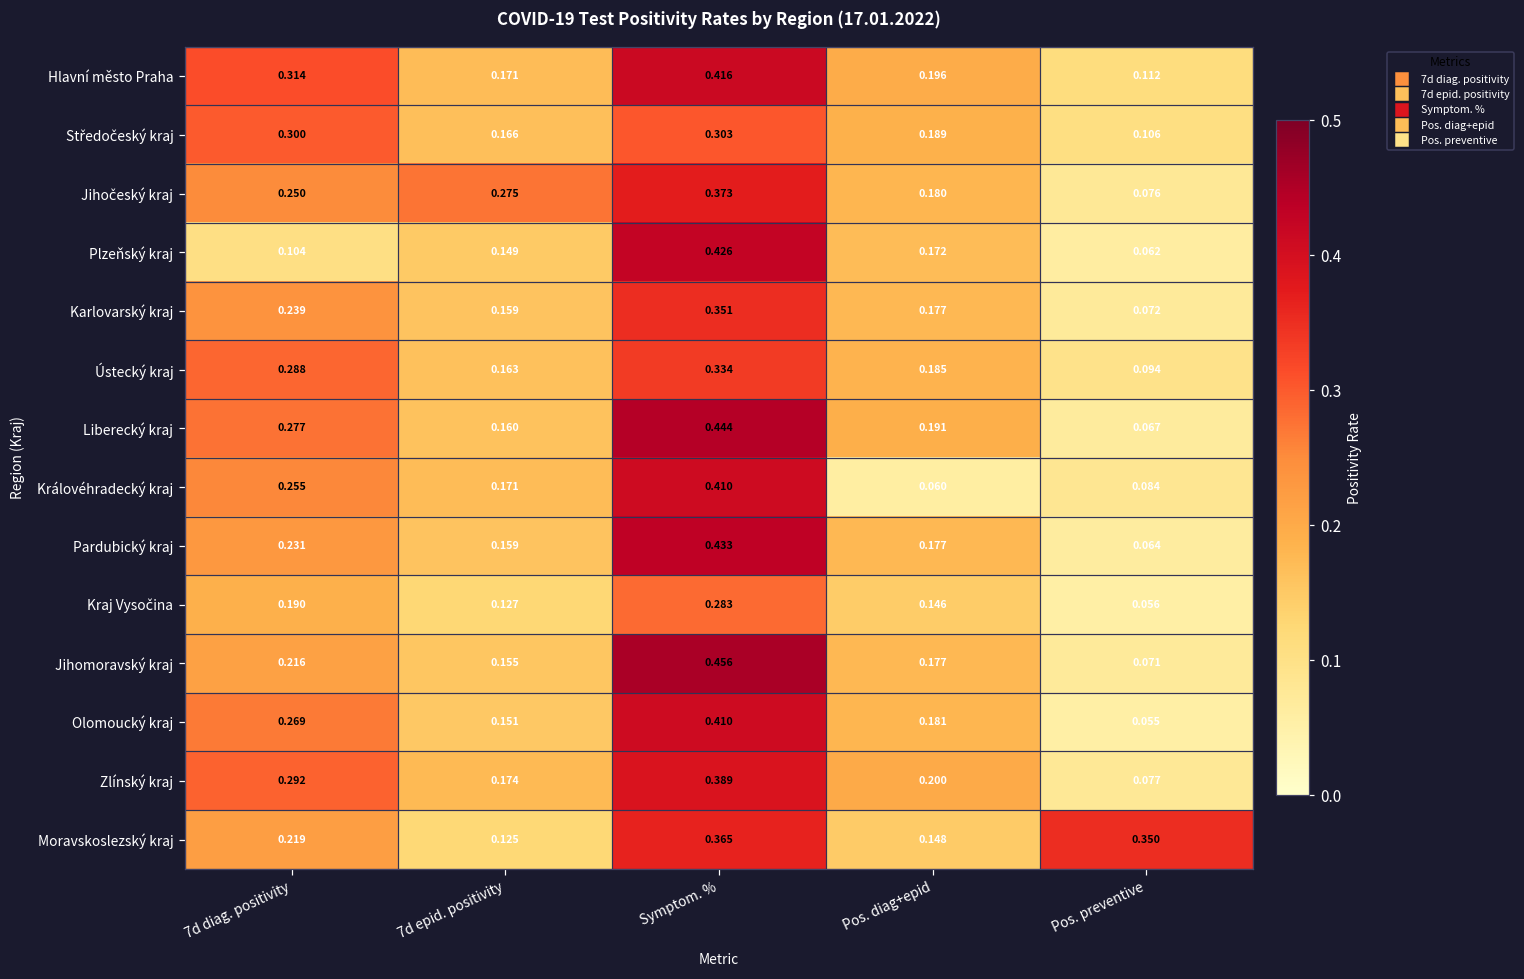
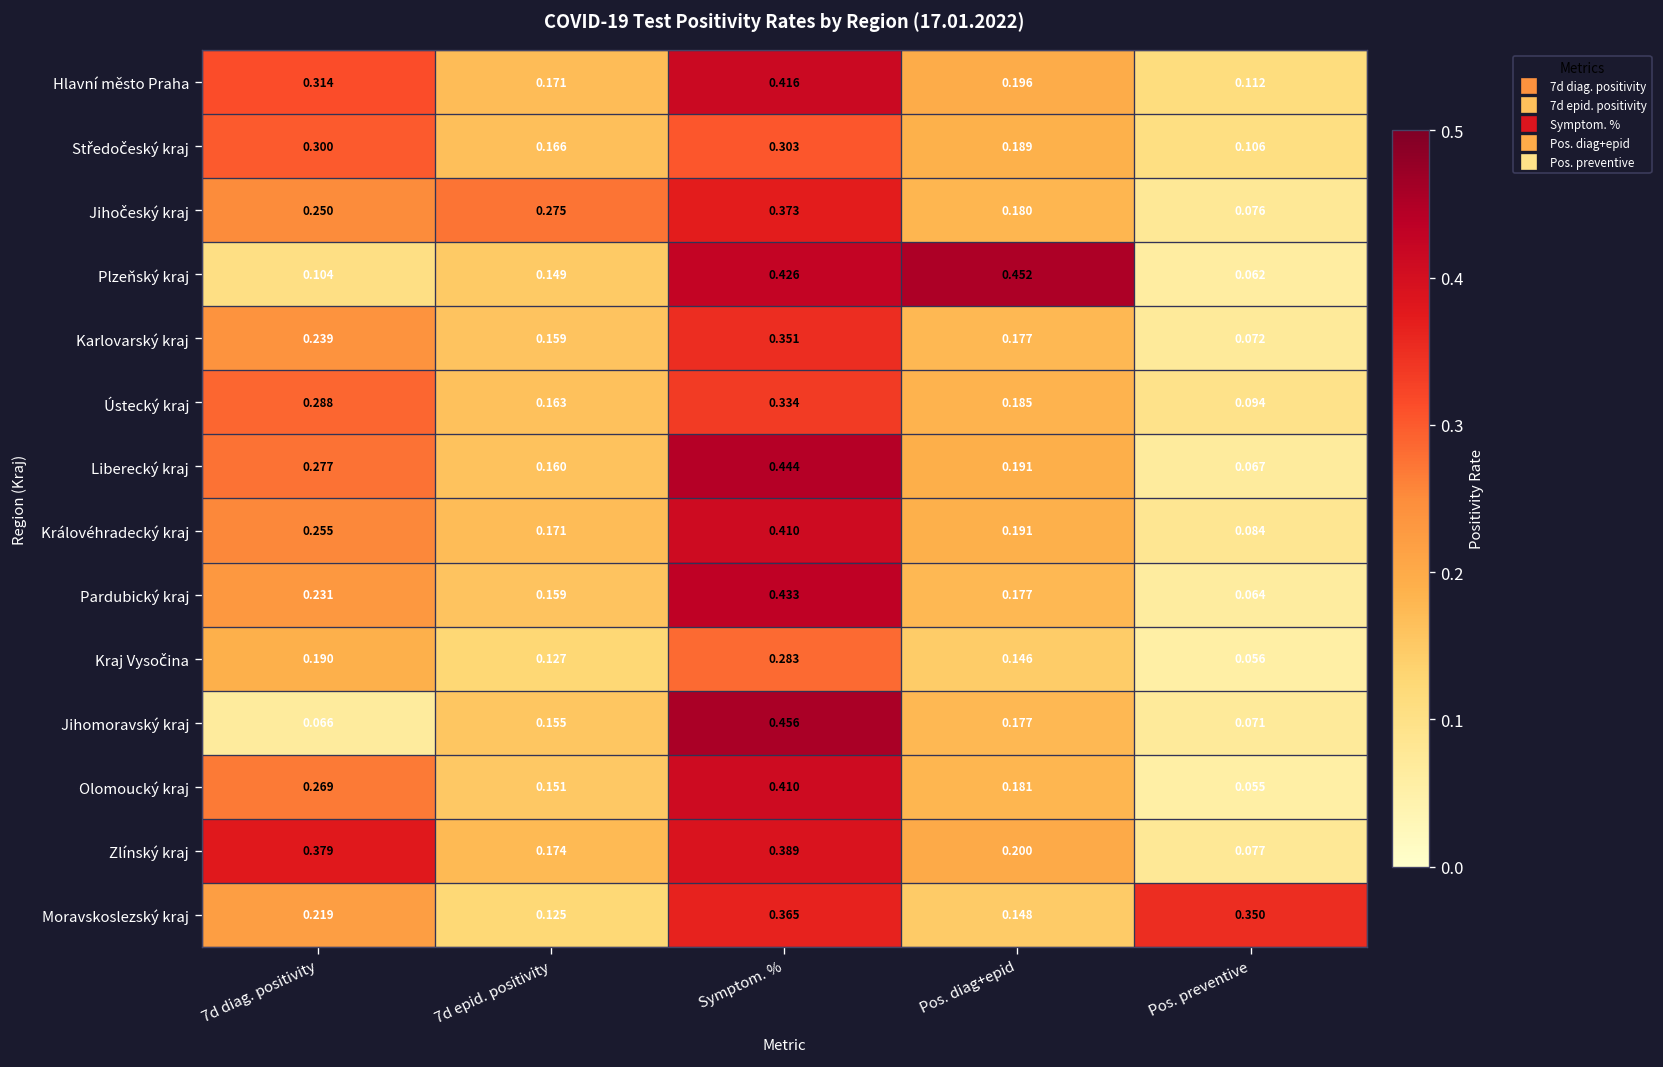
  {
    "Hlavní město Praha": {
      "7d diag. positivity": 0.314,
      "7d epid. positivity": 0.171,
      "Symptom. %": 0.416,
      "Pos. diag+epid": 0.196,
      "Pos. preventive": 0.112
    },
    "Středočeský kraj": {
      "7d diag. positivity": 0.300,
      "7d epid. positivity": 0.166,
      "Symptom. %": 0.303,
      "Pos. diag+epid": 0.189,
      "Pos. preventive": 0.106
    },
    "Jihočeský kraj": {
      "7d diag. positivity": 0.250,
      "7d epid. positivity": 0.275,
      "Symptom. %": 0.373,
      "Pos. diag+epid": 0.180,
      "Pos. preventive": 0.076
    },
    "Plzeňský kraj": {
      "7d diag. positivity": 0.104,
      "7d epid. positivity": 0.149,
      "Symptom. %": 0.426,
-     "Pos. diag+epid": 0.172,
+     "Pos. diag+epid": 0.452,
      "Pos. preventive": 0.062
    },
    "Karlovarský kraj": {
      "7d diag. positivity": 0.239,
      "7d epid. positivity": 0.159,
      "Symptom. %": 0.351,
      "Pos. diag+epid": 0.177,
      "Pos. preventive": 0.072
    },
    "Ústecký kraj": {
      "7d diag. positivity": 0.288,
      "7d epid. positivity": 0.163,
      "Symptom. %": 0.334,
      "Pos. diag+epid": 0.185,
      "Pos. preventive": 0.094
    },
    "Liberecký kraj": {
      "7d diag. positivity": 0.277,
      "7d epid. positivity": 0.160,
      "Symptom. %": 0.444,
      "Pos. diag+epid": 0.191,
      "Pos. preventive": 0.067
    },
    "Královéhradecký kraj": {
      "7d diag. positivity": 0.255,
      "7d epid. positivity": 0.171,
      "Symptom. %": 0.410,
-     "Pos. diag+epid": 0.060,
+     "Pos. diag+epid": 0.191,
      "Pos. preventive": 0.084
    },
    "Pardubický kraj": {
      "7d diag. positivity": 0.231,
      "7d epid. positivity": 0.159,
      "Symptom. %": 0.433,
      "Pos. diag+epid": 0.177,
      "Pos. preventive": 0.064
    },
    "Kraj Vysočina": {
      "7d diag. positivity": 0.190,
      "7d epid. positivity": 0.127,
      "Symptom. %": 0.283,
      "Pos. diag+epid": 0.146,
      "Pos. preventive": 0.056
    },
    "Jihomoravský kraj": {
-     "7d diag. positivity": 0.216,
+     "7d diag. positivity": 0.066,
      "7d epid. positivity": 0.155,
      "Symptom. %": 0.456,
      "Pos. diag+epid": 0.177,
      "Pos. preventive": 0.071
    },
    "Olomoucký kraj": {
      "7d diag. positivity": 0.269,
      "7d epid. positivity": 0.151,
      "Symptom. %": 0.410,
      "Pos. diag+epid": 0.181,
      "Pos. preventive": 0.055
    },
    "Zlínský kraj": {
-     "7d diag. positivity": 0.292,
+     "7d diag. positivity": 0.379,
      "7d epid. positivity": 0.174,
      "Symptom. %": 0.389,
      "Pos. diag+epid": 0.200,
      "Pos. preventive": 0.077
    },
    "Moravskoslezský kraj": {
      "7d diag. positivity": 0.219,
      "7d epid. positivity": 0.125,
      "Symptom. %": 0.365,
      "Pos. diag+epid": 0.148,
      "Pos. preventive": 0.350
    }
  }
